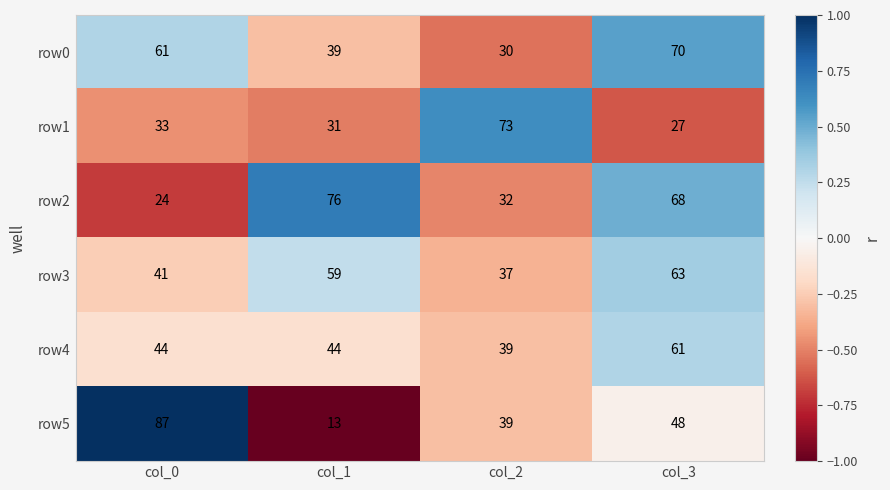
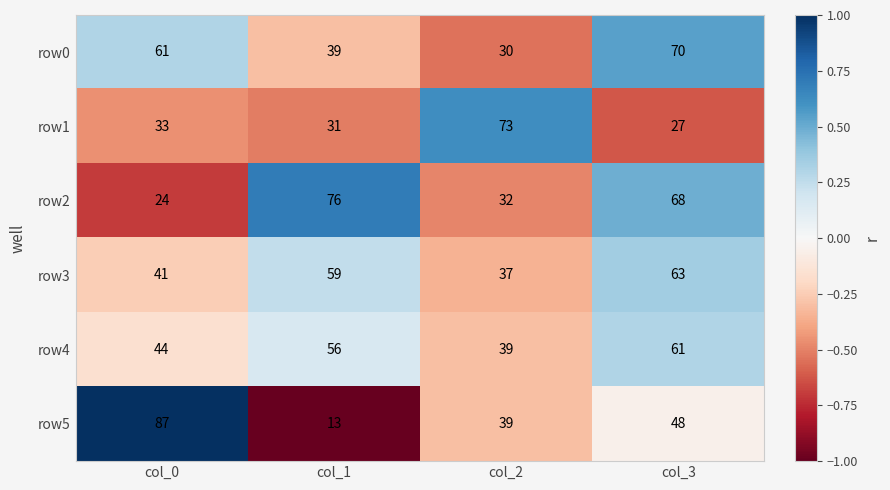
  {
    "row0": {
      "col_0": 61,
      "col_1": 39,
      "col_2": 30,
      "col_3": 70
    },
    "row1": {
      "col_0": 33,
      "col_1": 31,
      "col_2": 73,
      "col_3": 27
    },
    "row2": {
      "col_0": 24,
      "col_1": 76,
      "col_2": 32,
      "col_3": 68
    },
    "row3": {
      "col_0": 41,
      "col_1": 59,
      "col_2": 37,
      "col_3": 63
    },
    "row4": {
      "col_0": 44,
-     "col_1": 44,
+     "col_1": 56,
      "col_2": 39,
      "col_3": 61
    },
    "row5": {
      "col_0": 87,
      "col_1": 13,
      "col_2": 39,
      "col_3": 48
    }
  }
